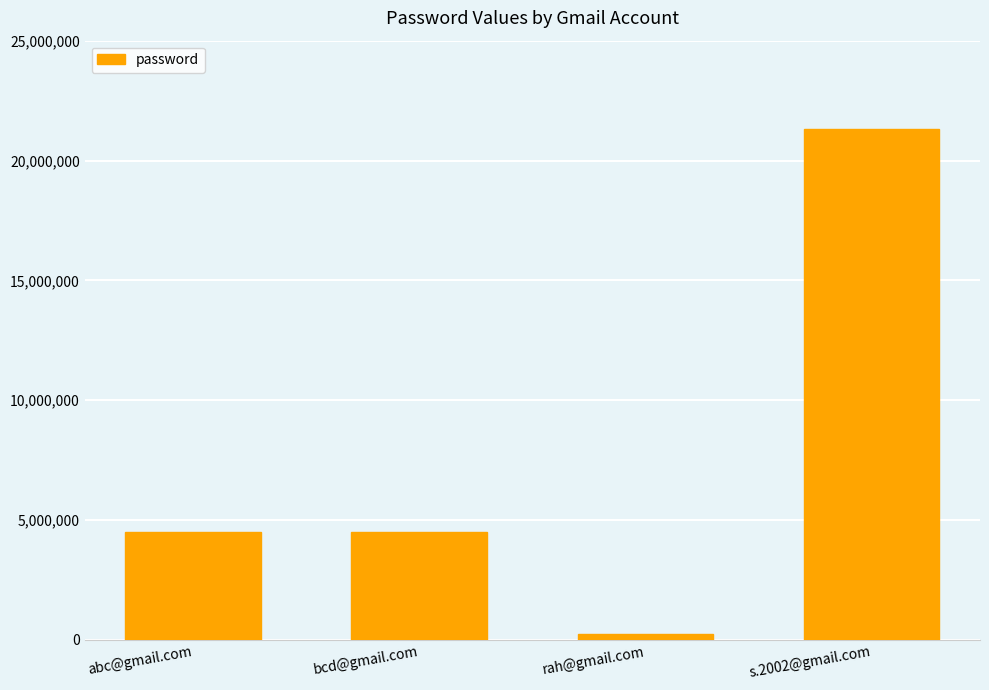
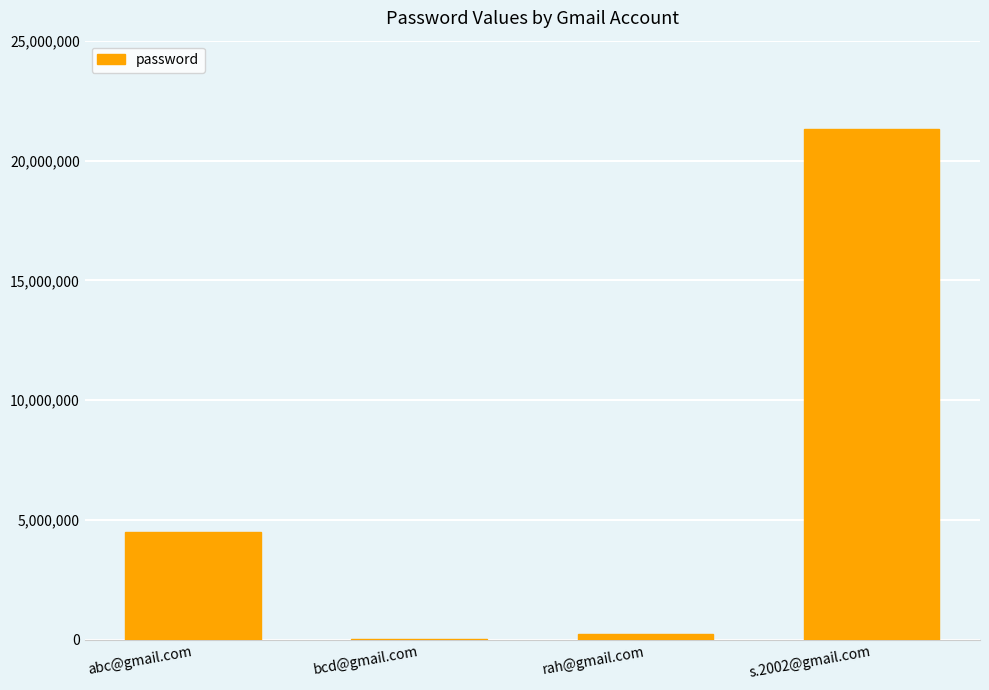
  {
    "abc@gmail.com": "4,500,000",
-   "bcd@gmail.com": "4,500,000",
+   "bcd@gmail.com": "0",
    "rah@gmail.com": "200,000",
    "s.2002@gmail.com": "21,300,000"
  }
